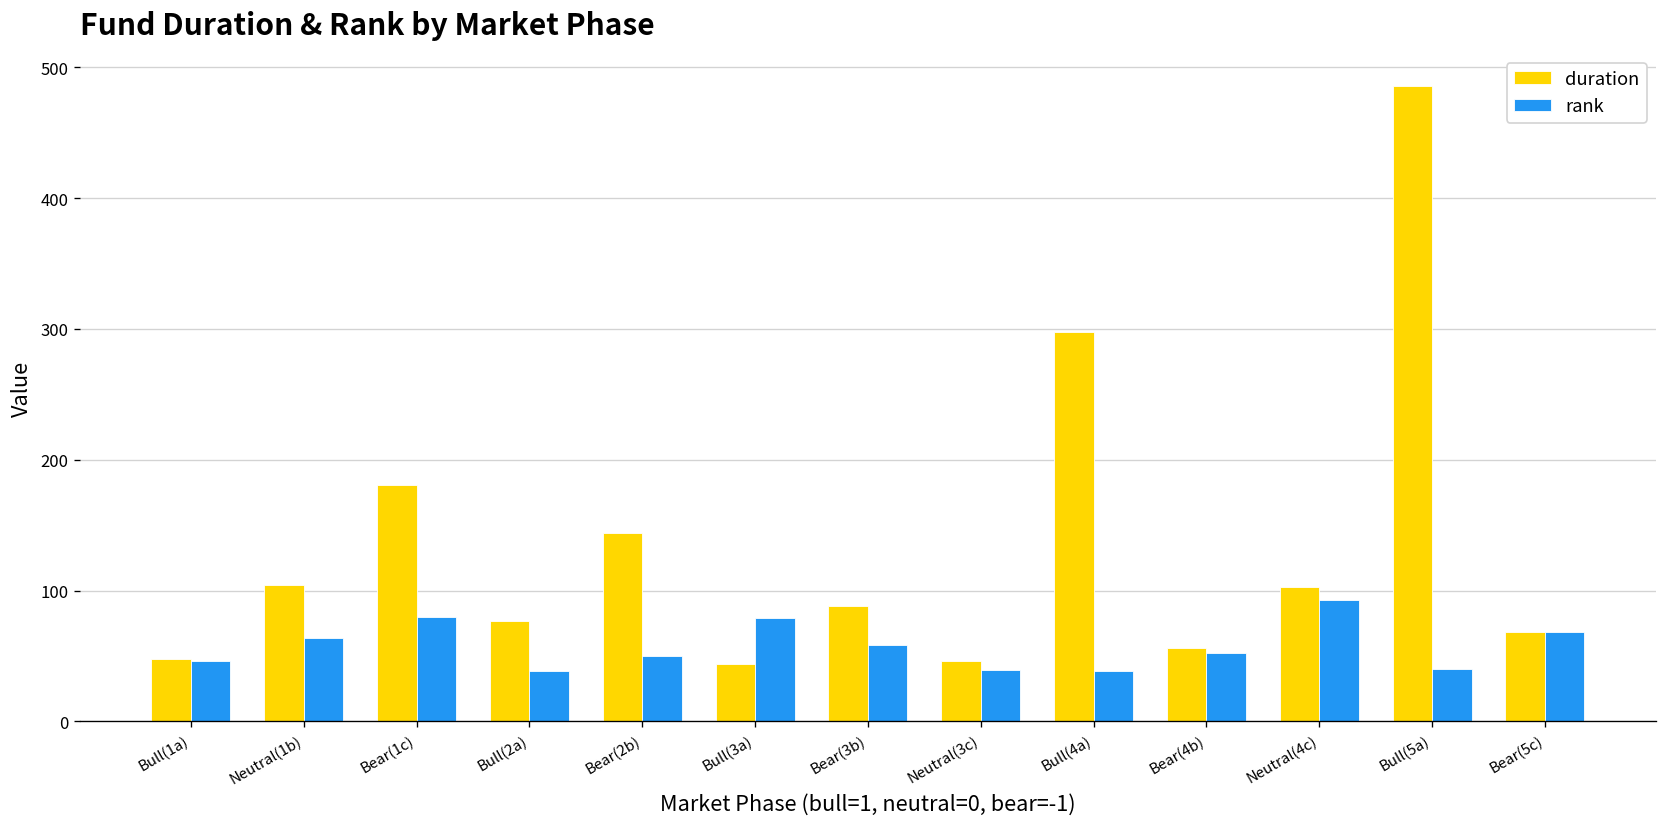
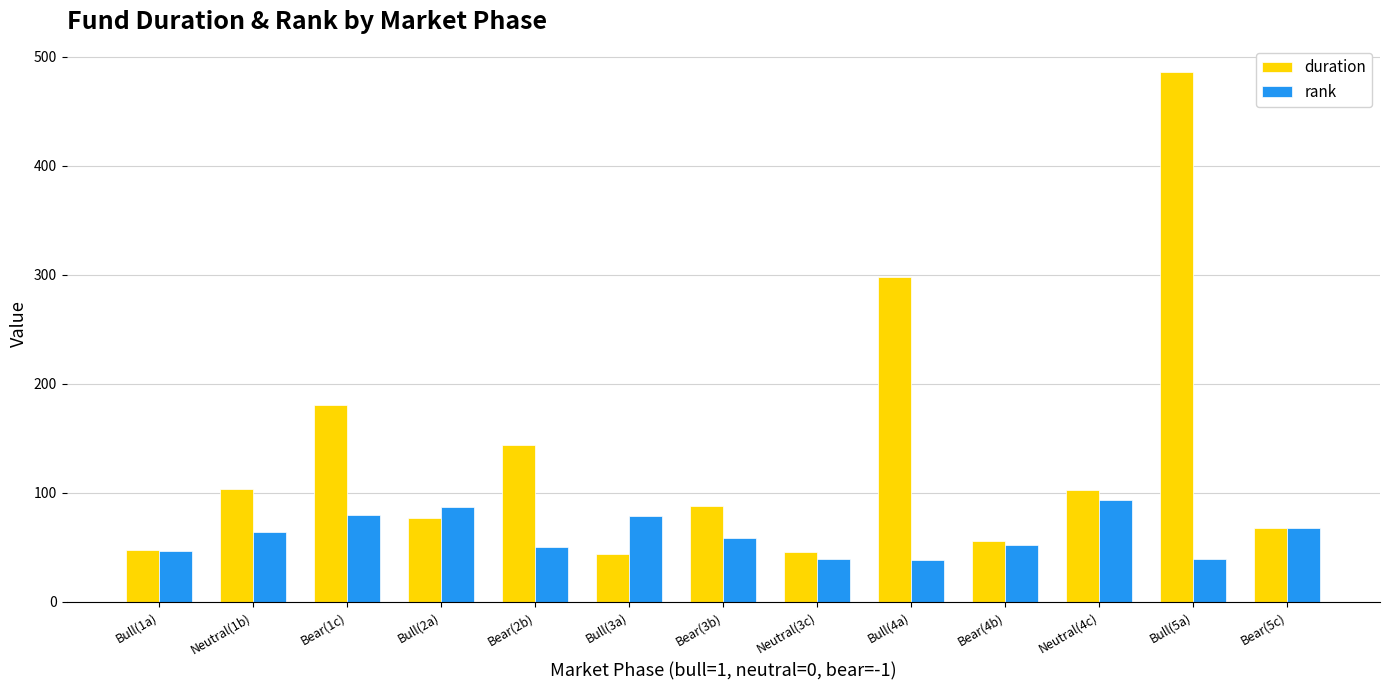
  {
    "duration": {
      "Bull(1a)": 48,
      "Neutral(1b)": 104,
      "Bear(1c)": 181,
      "Bull(2a)": 77,
      "Bear(2b)": 144,
      "Bull(3a)": 44,
      "Bear(3b)": 88,
      "Neutral(3c)": 46,
      "Bull(4a)": 298,
      "Bear(4b)": 56,
      "Neutral(4c)": 103,
      "Bull(5a)": 486,
      "Bear(5c)": 68
    },
    "rank": {
      "Bull(1a)": 46,
      "Neutral(1b)": 64,
      "Bear(1c)": 80,
-     "Bull(2a)": 39,
+     "Bull(2a)": 87,
      "Bear(2b)": 50,
      "Bull(3a)": 79,
      "Bear(3b)": 58,
      "Neutral(3c)": 39,
      "Bull(4a)": 38,
      "Bear(4b)": 53,
      "Neutral(4c)": 93,
      "Bull(5a)": 40,
      "Bear(5c)": 68
    }
  }
